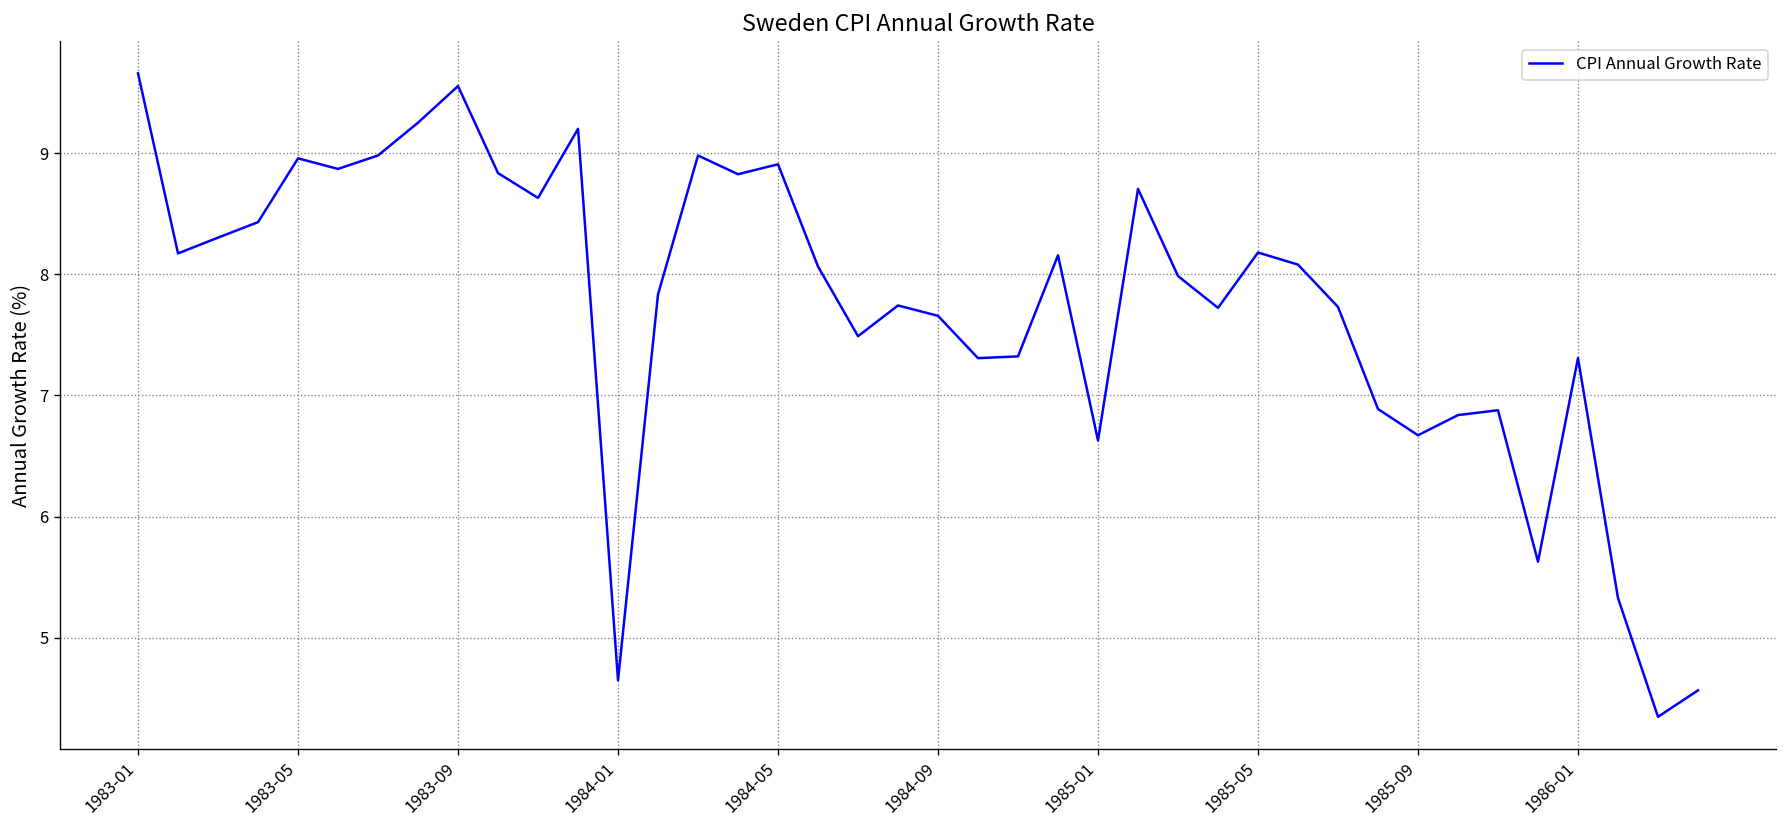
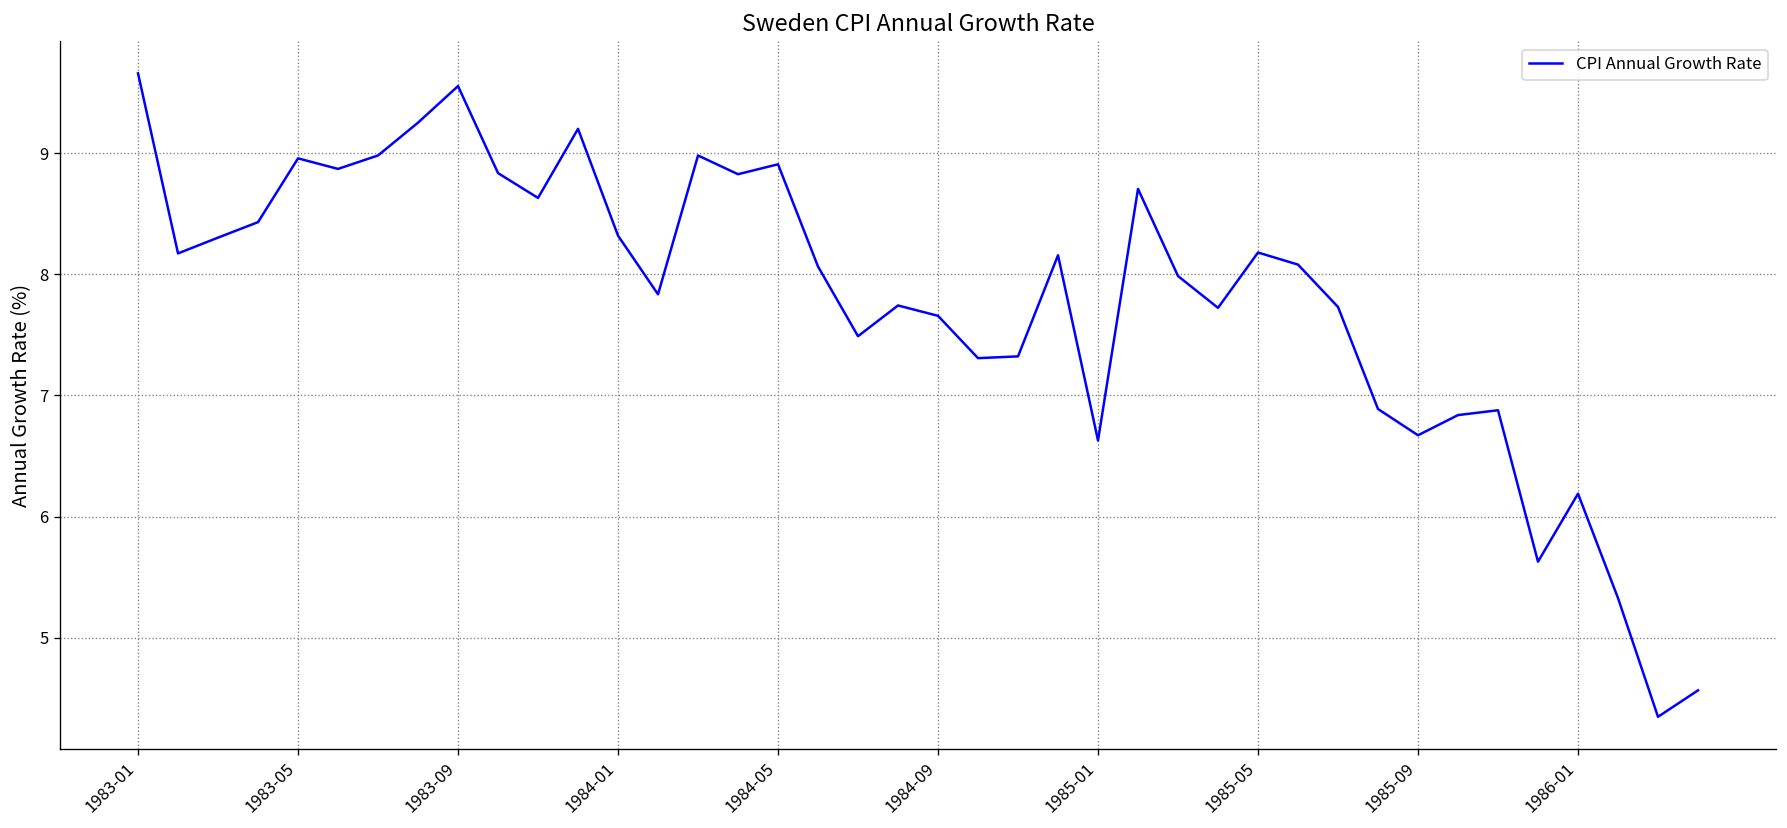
  {
    "1983-01": 9.66,
    "1983-05": 8.96,
    "1983-09": 9.56,
-   "1984-01": 4.65,
+   "1984-01": 8.32,
    "1984-05": 8.91,
    "1984-09": 7.66,
    "1985-01": 6.63,
    "1985-05": 8.18,
    "1985-09": 6.67,
-   "1986-01": 7.31
+   "1986-01": 6.19
  }
